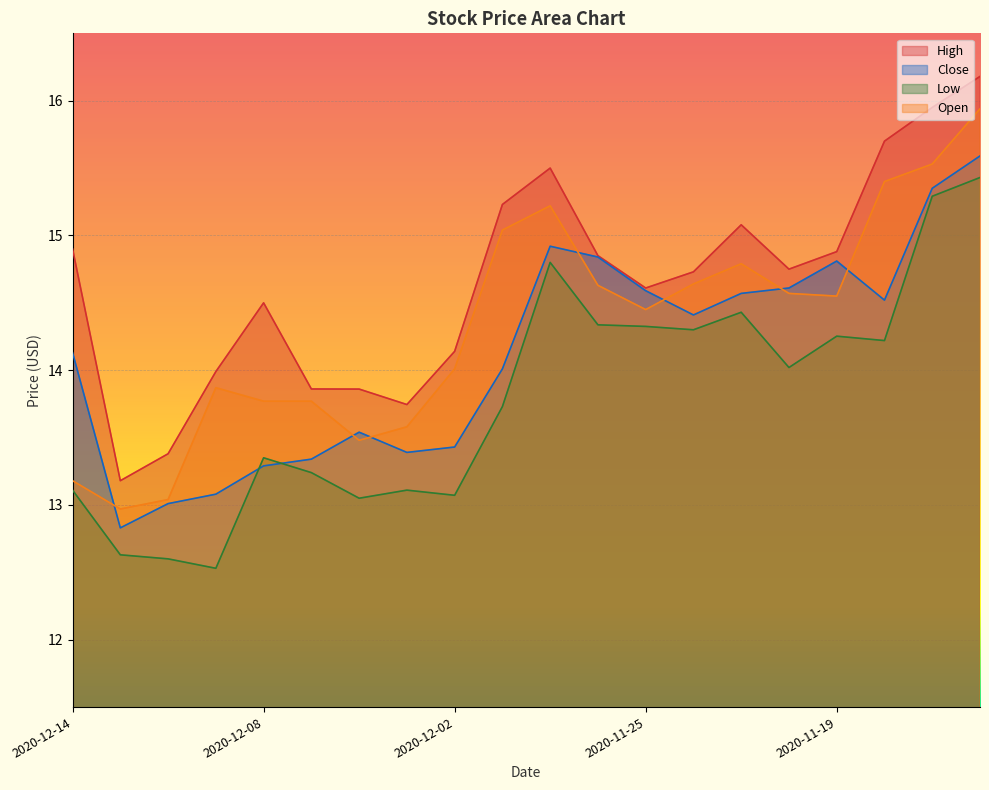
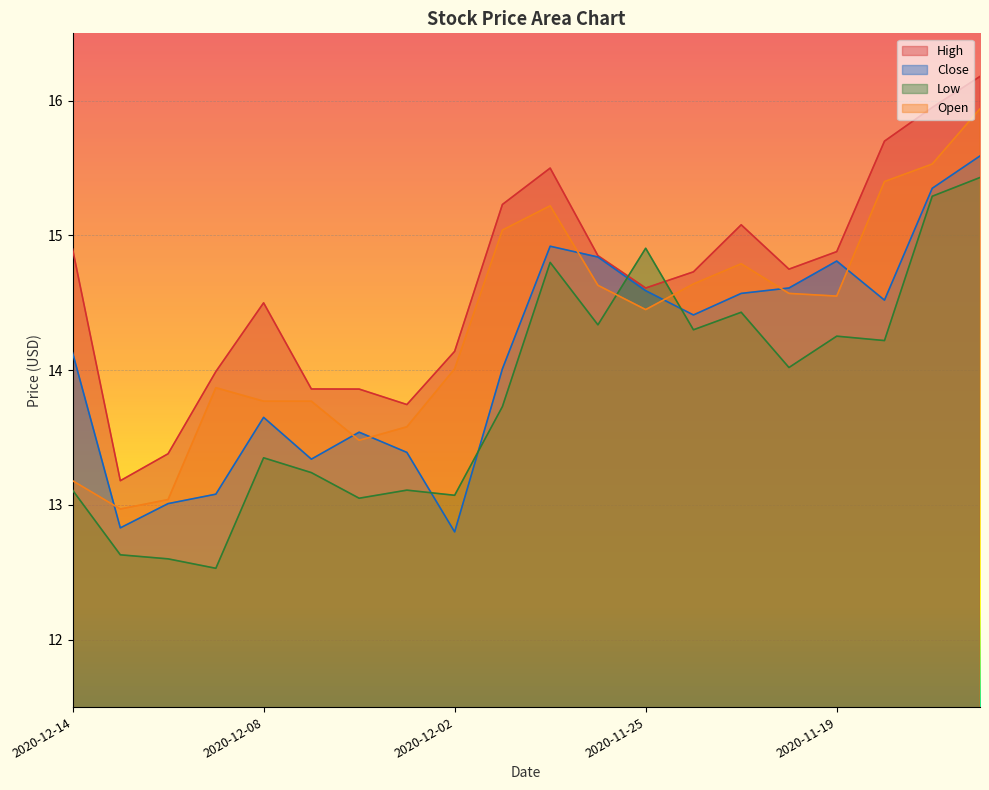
  {
    "Close": {
      "2020-12-14": 14.13,
-     "2020-12-08": 13.29,
-     "2020-12-02": 13.43,
+     "2020-12-08": 13.65,
+     "2020-12-02": 12.80,
      "2020-11-25": 14.59,
      "2020-11-19": 14.81
    },
    "Low": {
      "2020-12-14": 13.11,
      "2020-12-08": 13.35,
      "2020-12-02": 13.07,
-     "2020-11-25": 14.33,
+     "2020-11-25": 14.91,
      "2020-11-19": 14.25
    }
  }
